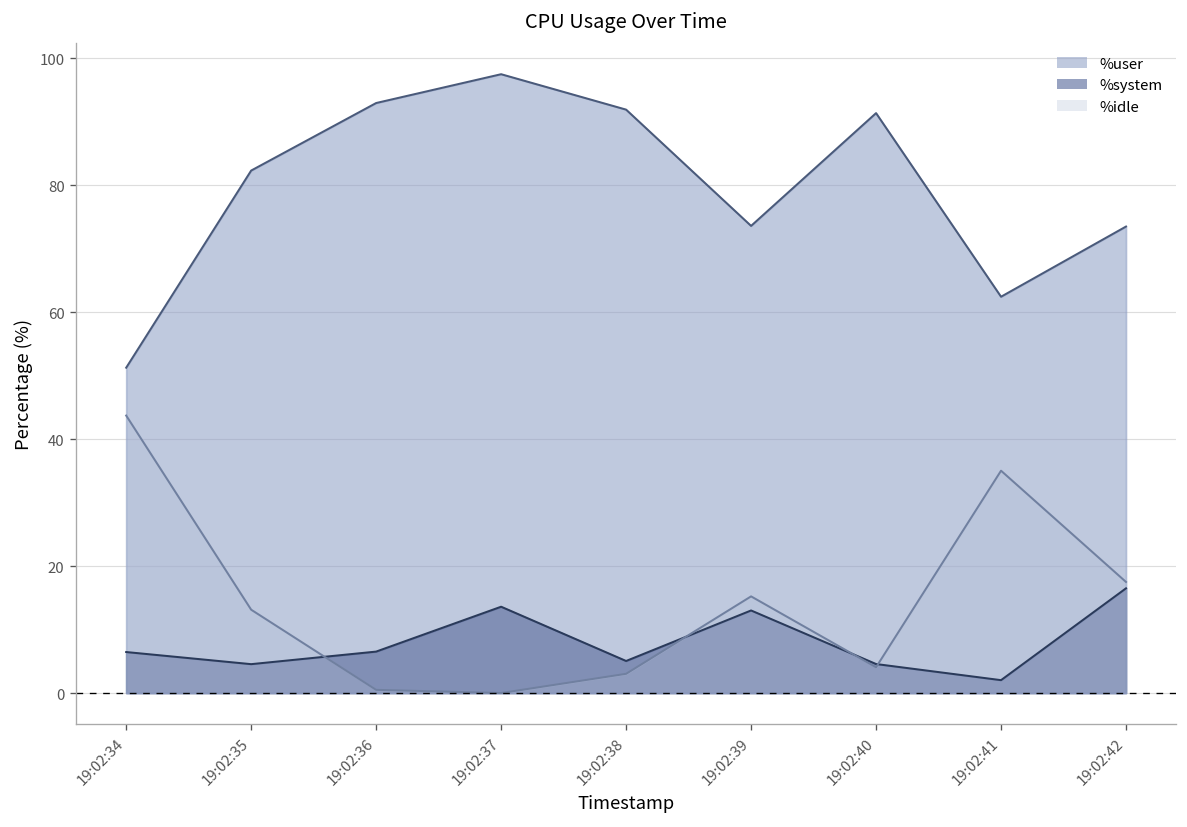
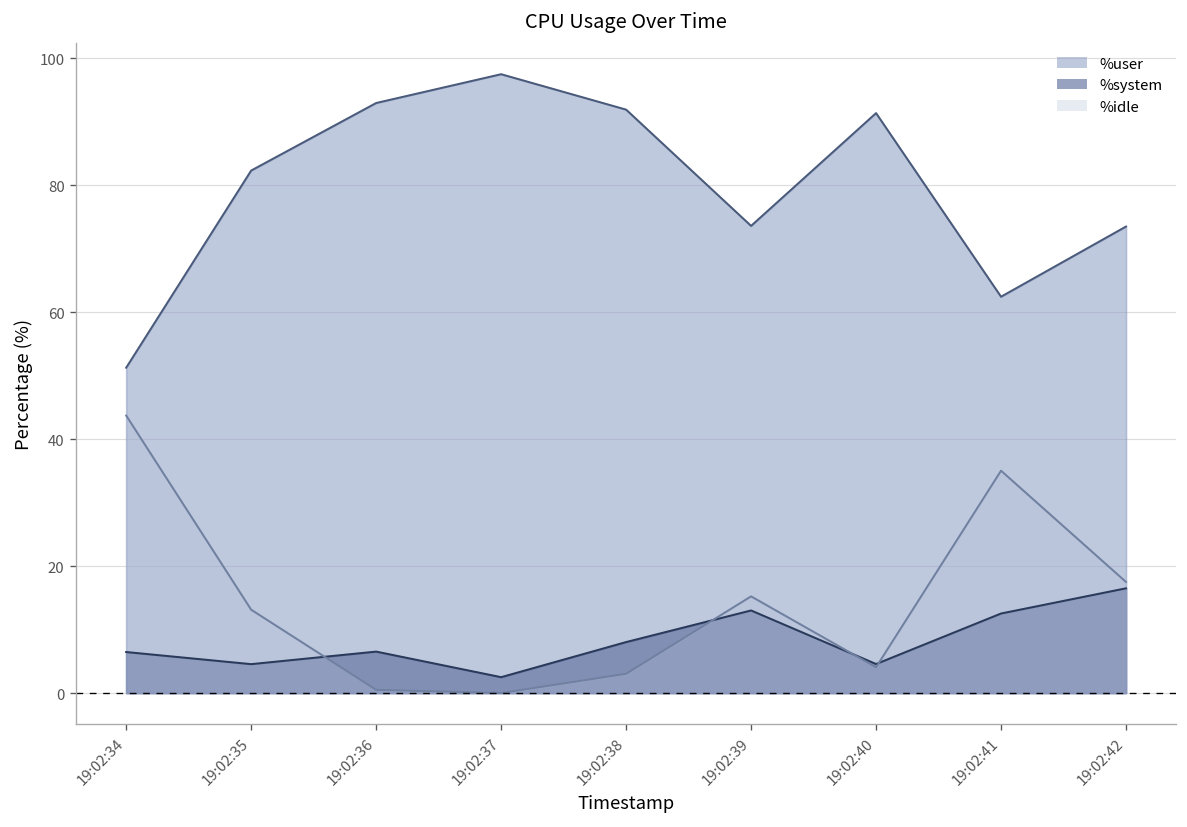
  {
    "%system": {
      "19:02:34": 6,
      "19:02:35": 5,
      "19:02:36": 7,
-     "19:02:37": 14,
-     "19:02:38": 5,
+     "19:02:37": 3,
+     "19:02:38": 8,
      "19:02:39": 13,
      "19:02:40": 5,
-     "19:02:41": 2,
+     "19:02:41": 13,
      "19:02:42": 17
    }
  }
